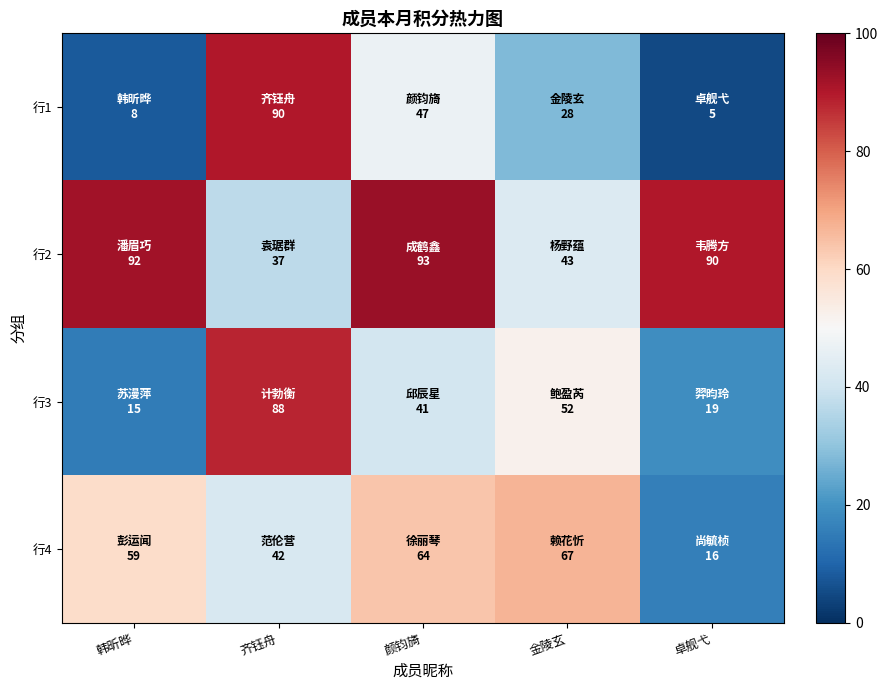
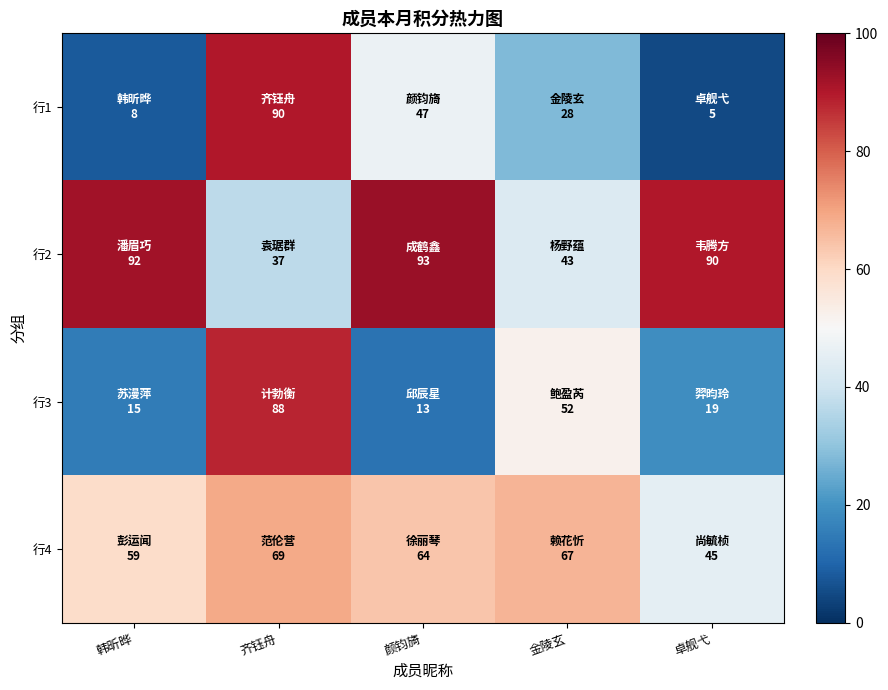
  {
    "行1": {
      "韩昕晔": 8,
      "齐钰舟": 90,
      "颜钧旖": 47,
      "金陵玄": 28,
      "卓舰弋": 5
    },
    "行2": {
      "韩昕晔": 92,
      "齐钰舟": 37,
      "颜钧旖": 93,
      "金陵玄": 43,
      "卓舰弋": 90
    },
    "行3": {
      "韩昕晔": 15,
      "齐钰舟": 88,
-     "颜钧旖": 41,
+     "颜钧旖": 13,
      "金陵玄": 52,
      "卓舰弋": 19
    },
    "行4": {
      "韩昕晔": 59,
-     "齐钰舟": 42,
+     "齐钰舟": 69,
      "颜钧旖": 64,
      "金陵玄": 67,
-     "卓舰弋": 16
+     "卓舰弋": 45
    }
  }
